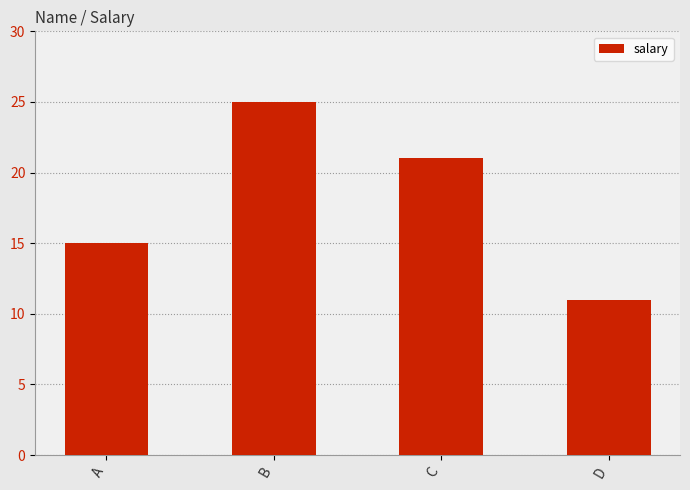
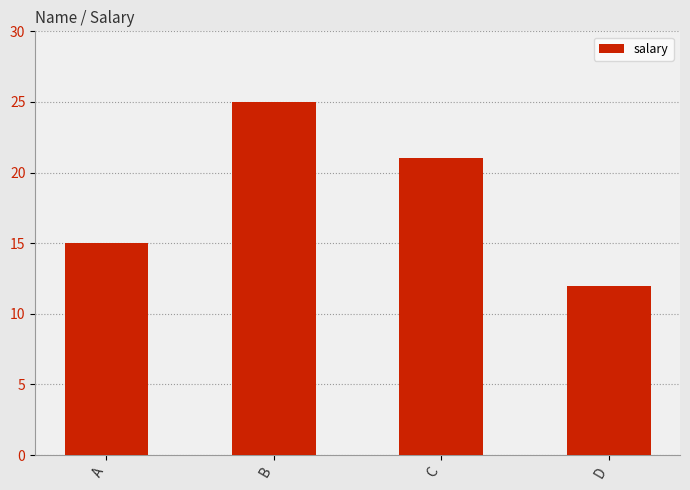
  {
    "A": 15,
    "B": 25,
    "C": 21,
-   "D": 11
+   "D": 12
  }
